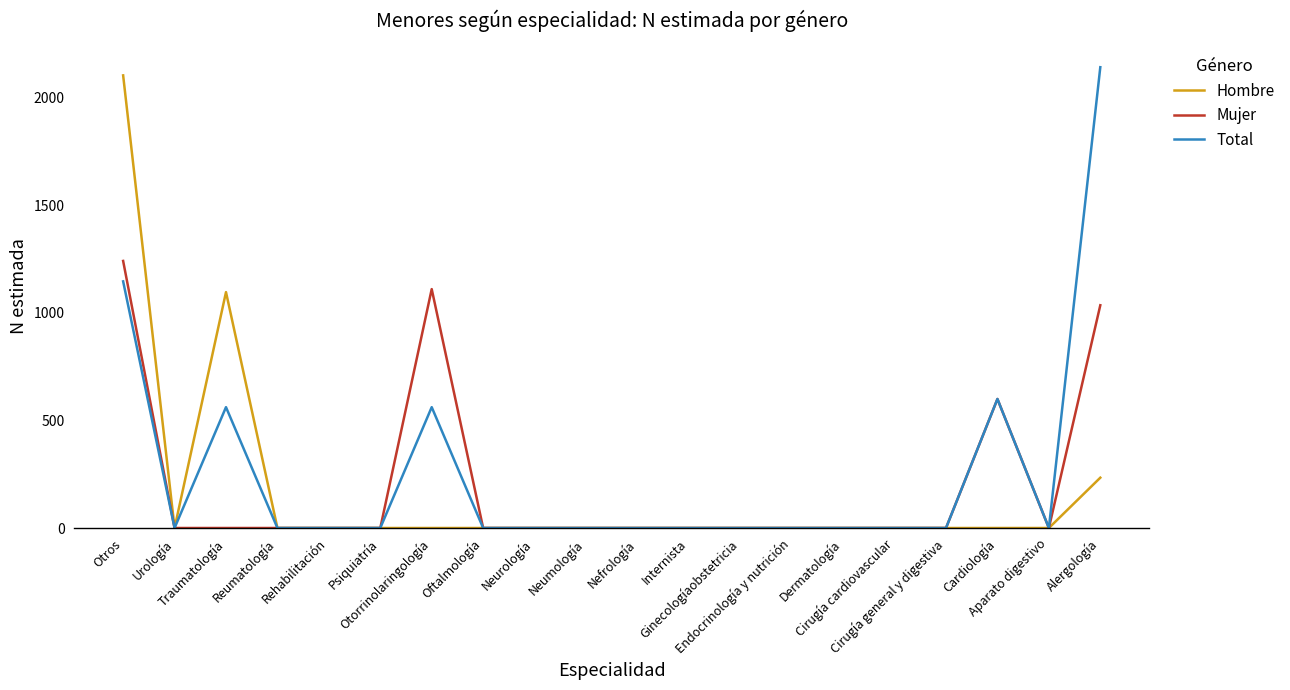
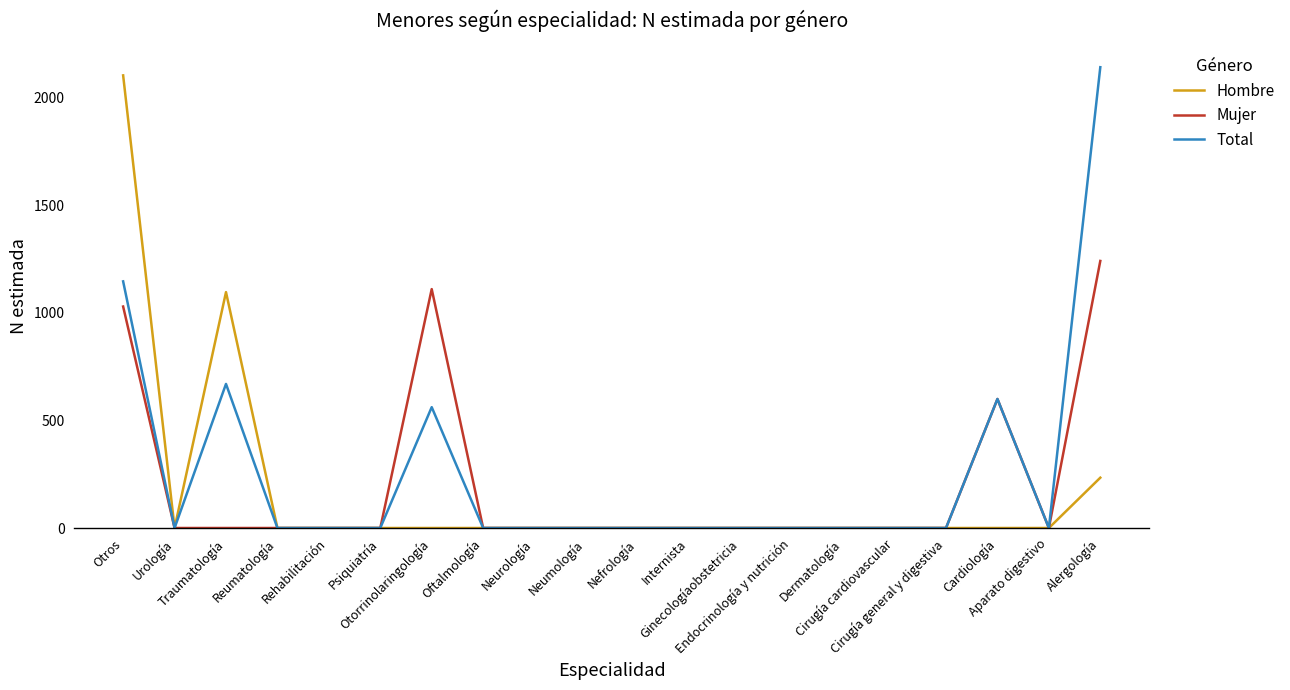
  {
    "Hombre": {
      "Otros": 2110,
      "Traumatología": 1100,
      "Otorrinolaringología": 0,
      "Cardiología": 0,
      "Alergología": 230
    },
    "Mujer": {
-     "Otros": 1240,
+     "Otros": 1030,
      "Traumatología": 0,
      "Otorrinolaringología": 1110,
-     "Alergología": 1040
+     "Alergología": 1240
    },
    "Total": {
      "Otros": 1150,
-     "Traumatología": 560,
+     "Traumatología": 670,
      "Otorrinolaringología": 560,
      "Alergología": 2140
    }
  }
